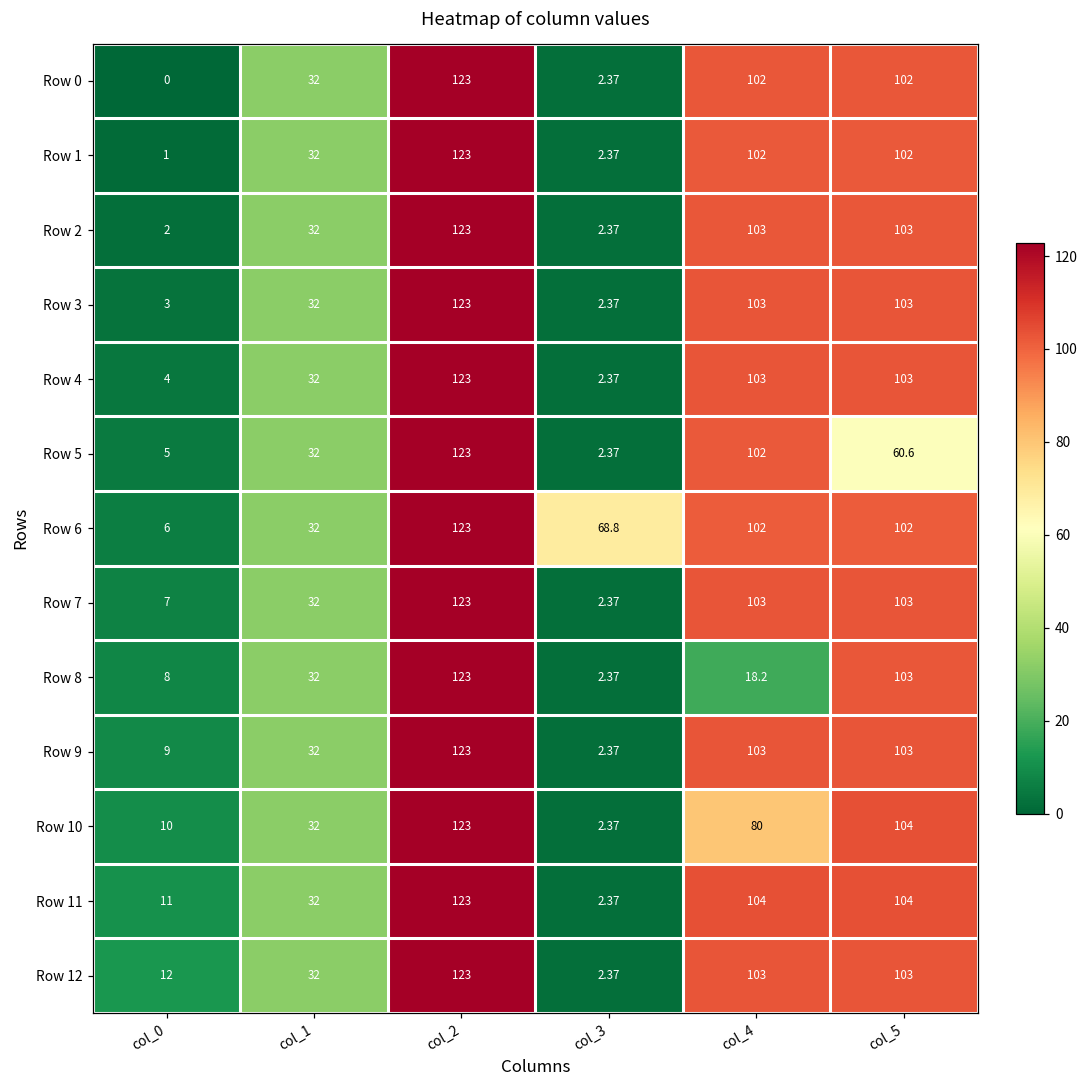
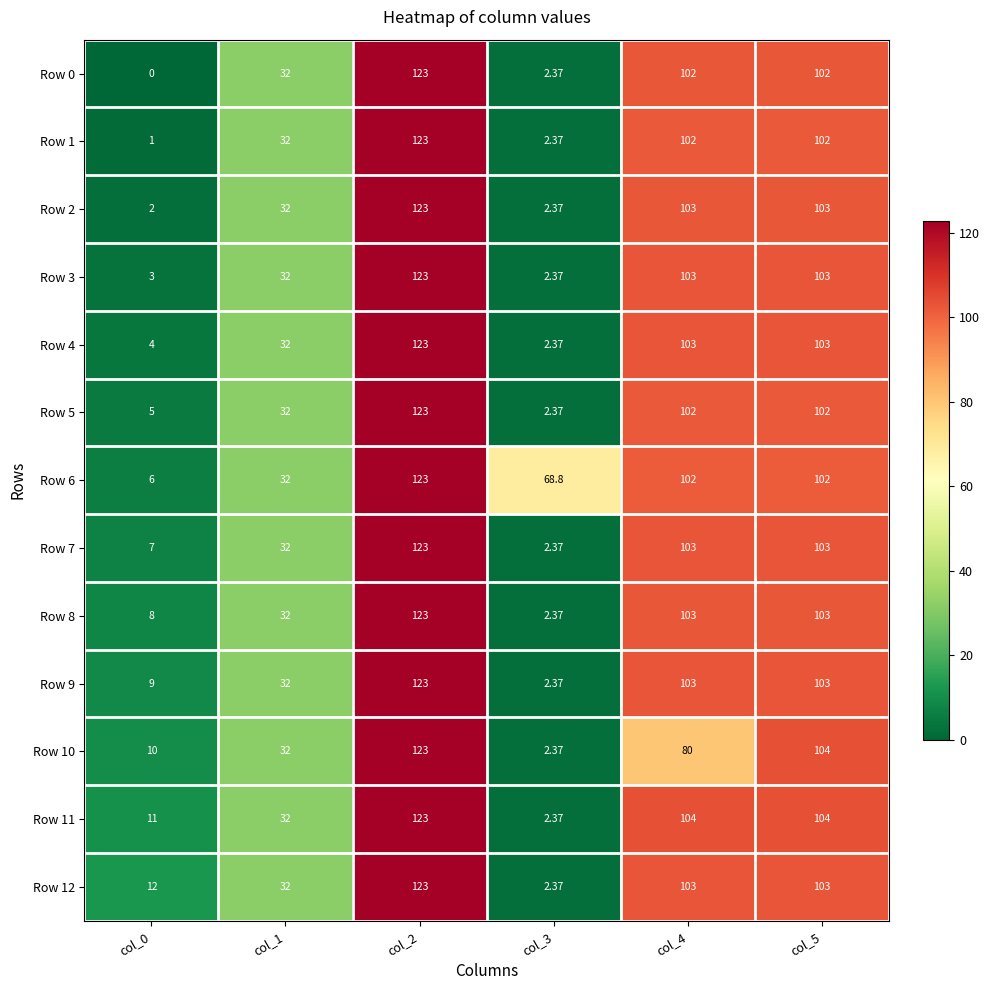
  {
    "Row 0": {
      "col_0": 0,
      "col_1": 32,
      "col_2": 123,
      "col_3": 2.37,
      "col_4": 102,
      "col_5": 102
    },
    "Row 1": {
      "col_0": 1,
      "col_1": 32,
      "col_2": 123,
      "col_3": 2.37,
      "col_4": 102,
      "col_5": 102
    },
    "Row 2": {
      "col_0": 2,
      "col_1": 32,
      "col_2": 123,
      "col_3": 2.37,
      "col_4": 103,
      "col_5": 103
    },
    "Row 3": {
      "col_0": 3,
      "col_1": 32,
      "col_2": 123,
      "col_3": 2.37,
      "col_4": 103,
      "col_5": 103
    },
    "Row 4": {
      "col_0": 4,
      "col_1": 32,
      "col_2": 123,
      "col_3": 2.37,
      "col_4": 103,
      "col_5": 103
    },
    "Row 5": {
      "col_0": 5,
      "col_1": 32,
      "col_2": 123,
      "col_3": 2.37,
      "col_4": 102,
-     "col_5": 60.6
+     "col_5": 102
    },
    "Row 6": {
      "col_0": 6,
      "col_1": 32,
      "col_2": 123,
      "col_3": 68.8,
      "col_4": 102,
      "col_5": 102
    },
    "Row 7": {
      "col_0": 7,
      "col_1": 32,
      "col_2": 123,
      "col_3": 2.37,
      "col_4": 103,
      "col_5": 103
    },
    "Row 8": {
      "col_0": 8,
      "col_1": 32,
      "col_2": 123,
      "col_3": 2.37,
-     "col_4": 18.2,
+     "col_4": 103,
      "col_5": 103
    },
    "Row 9": {
      "col_0": 9,
      "col_1": 32,
      "col_2": 123,
      "col_3": 2.37,
      "col_4": 103,
      "col_5": 103
    },
    "Row 10": {
      "col_0": 10,
      "col_1": 32,
      "col_2": 123,
      "col_3": 2.37,
      "col_4": 80,
      "col_5": 104
    },
    "Row 11": {
      "col_0": 11,
      "col_1": 32,
      "col_2": 123,
      "col_3": 2.37,
      "col_4": 104,
      "col_5": 104
    },
    "Row 12": {
      "col_0": 12,
      "col_1": 32,
      "col_2": 123,
      "col_3": 2.37,
      "col_4": 103,
      "col_5": 103
    }
  }
